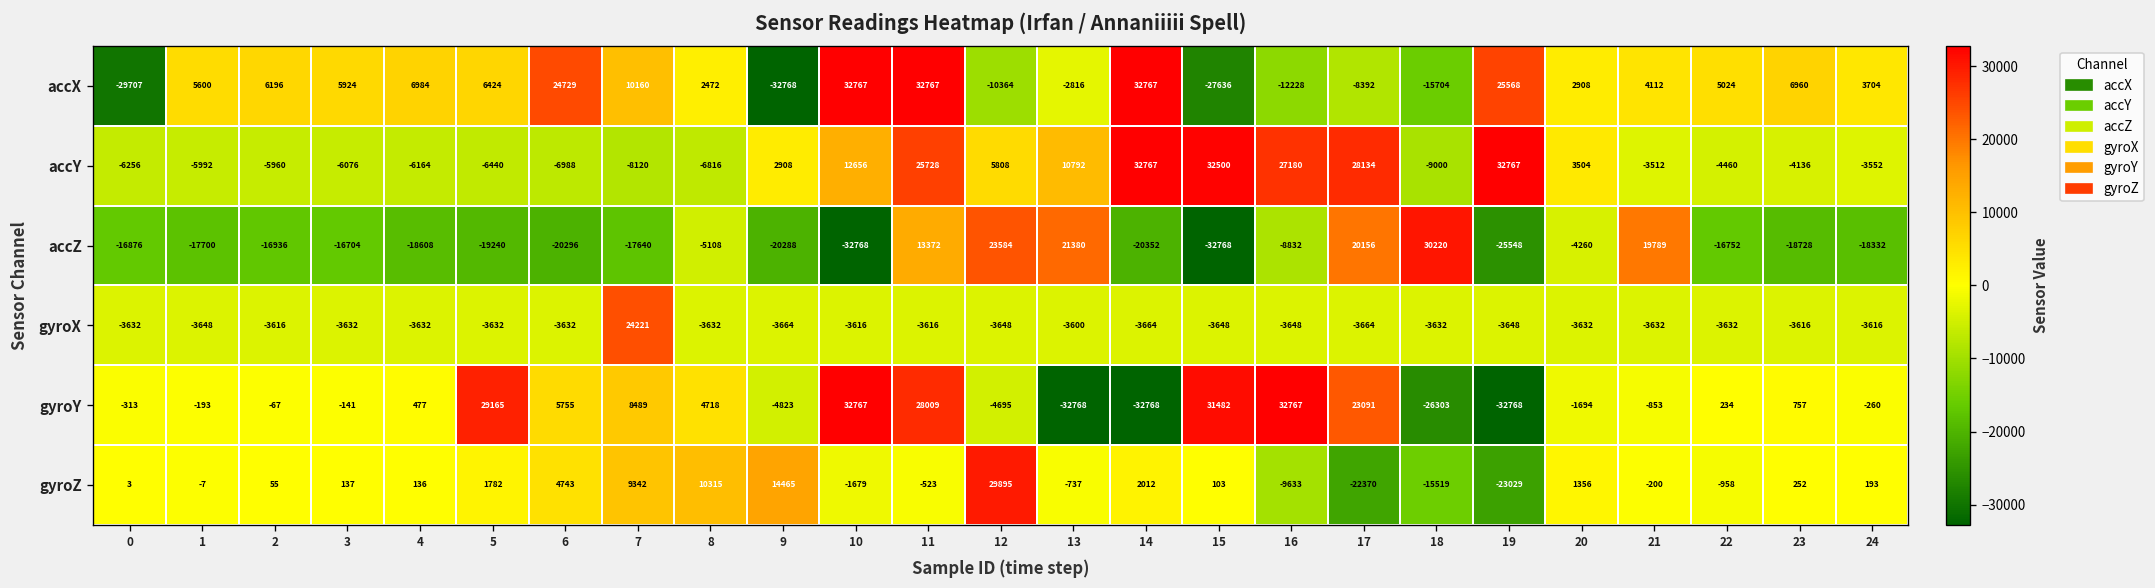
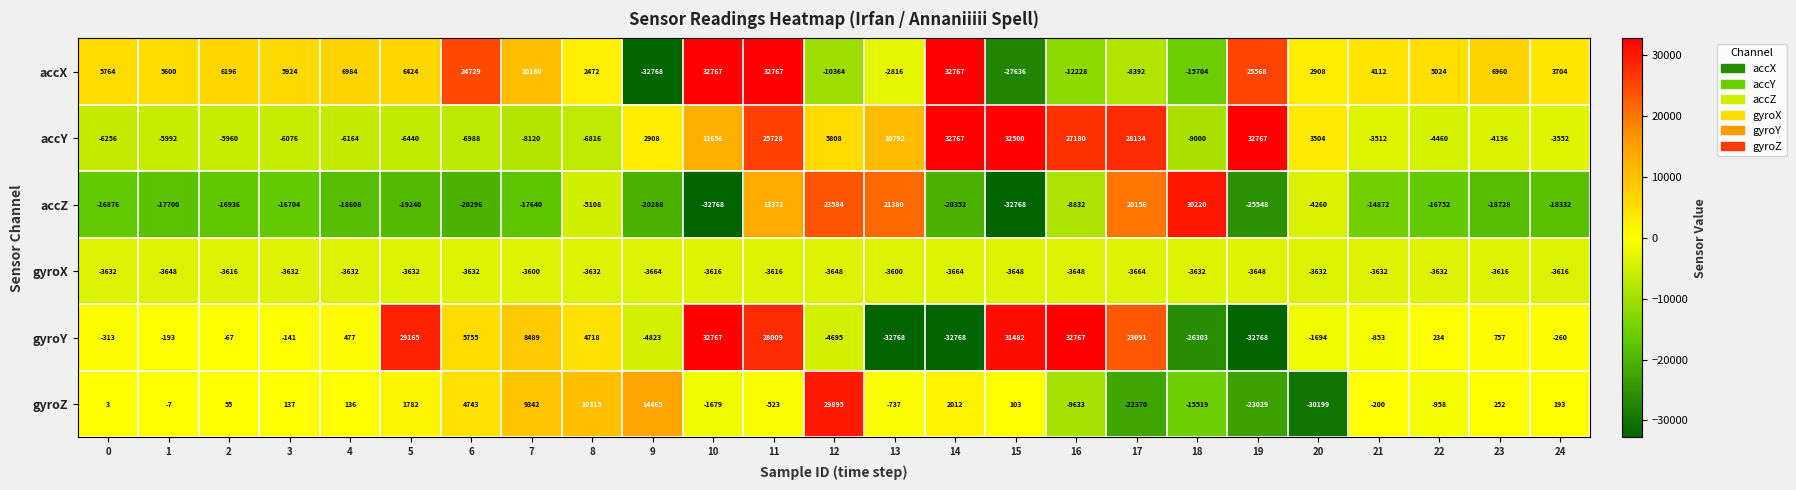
  {
    "accX": {
-     "0": -29707,
+     "0": 5764,
      "1": 5600,
      "2": 6196,
      "3": 5924,
      "4": 6984,
      "5": 6424,
      "6": 24729,
      "7": 10160,
      "8": 2472,
      "9": -32768,
      "10": 32767,
      "11": 32767,
      "12": -10364,
      "13": -2816,
      "14": 32767,
      "15": -27636,
      "16": -12228,
      "17": -8392,
      "18": -15704,
      "19": 25568,
      "20": 2908,
      "21": 4112,
      "22": 5024,
      "23": 6960,
      "24": 3704
    },
    "accY": {
      "0": -6256,
      "1": -5992,
      "2": -5960,
      "3": -6076,
      "4": -6164,
      "5": -6440,
      "6": -6988,
      "7": -8120,
      "8": -6816,
      "9": 2908,
      "10": 12656,
      "11": 25728,
      "12": 5808,
      "13": 10792,
      "14": 32767,
      "15": 32500,
      "16": 27180,
      "17": 28134,
      "18": -9000,
      "19": 32767,
      "20": 3504,
      "21": -3512,
      "22": -4460,
      "23": -4136,
      "24": -3552
    },
    "accZ": {
      "0": -16876,
      "1": -17700,
      "2": -16936,
      "3": -16704,
      "4": -18608,
      "5": -19240,
      "6": -20296,
      "7": -17640,
      "8": -5108,
      "9": -20288,
      "10": -32768,
      "11": 13372,
      "12": 23584,
      "13": 21380,
      "14": -20352,
      "15": -32768,
      "16": -8832,
      "17": 20156,
      "18": 30220,
      "19": -25548,
      "20": -4260,
-     "21": 19789,
+     "21": -14872,
      "22": -16752,
      "23": -18728,
      "24": -18332
    },
    "gyroX": {
      "0": -3632,
      "1": -3648,
      "2": -3616,
      "3": -3632,
      "4": -3632,
      "5": -3632,
      "6": -3632,
-     "7": 24221,
+     "7": -3600,
      "8": -3632,
      "9": -3664,
      "10": -3616,
      "11": -3616,
      "12": -3648,
      "13": -3600,
      "14": -3664,
      "15": -3648,
      "16": -3648,
      "17": -3664,
      "18": -3632,
      "19": -3648,
      "20": -3632,
      "21": -3632,
      "22": -3632,
      "23": -3616,
      "24": -3616
    },
    "gyroY": {
      "0": -313,
      "1": -193,
      "2": -67,
      "3": -141,
      "4": 477,
      "5": 29165,
      "6": 5755,
      "7": 8489,
      "8": 4718,
      "9": -4823,
      "10": 32767,
      "11": 28009,
      "12": -4695,
      "13": -32768,
      "14": -32768,
      "15": 31482,
      "16": 32767,
      "17": 23091,
      "18": -26303,
      "19": -32768,
      "20": -1694,
      "21": -853,
      "22": 234,
      "23": 757,
      "24": -260
    },
    "gyroZ": {
      "0": 3,
      "1": -7,
      "2": 55,
      "3": 137,
      "4": 136,
      "5": 1782,
      "6": 4743,
      "7": 9342,
      "8": 10315,
      "9": 14465,
      "10": -1679,
      "11": -523,
      "12": 29895,
      "13": -737,
      "14": 2012,
      "15": 103,
      "16": -9633,
      "17": -22370,
      "18": -15519,
      "19": -23029,
-     "20": 1356,
+     "20": -30199,
      "21": -200,
      "22": -958,
      "23": 252,
      "24": 193
    }
  }
